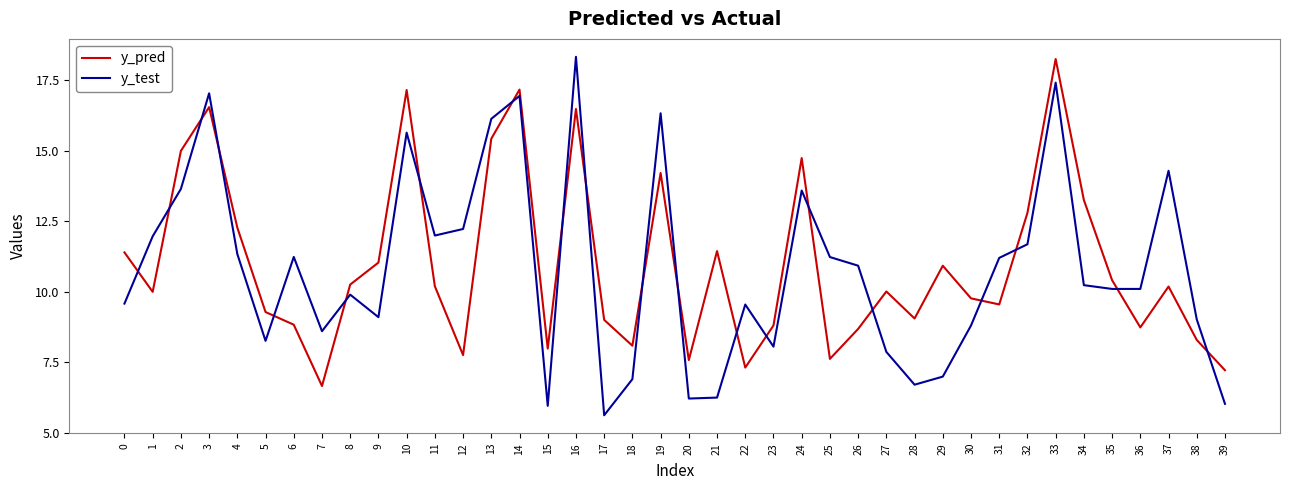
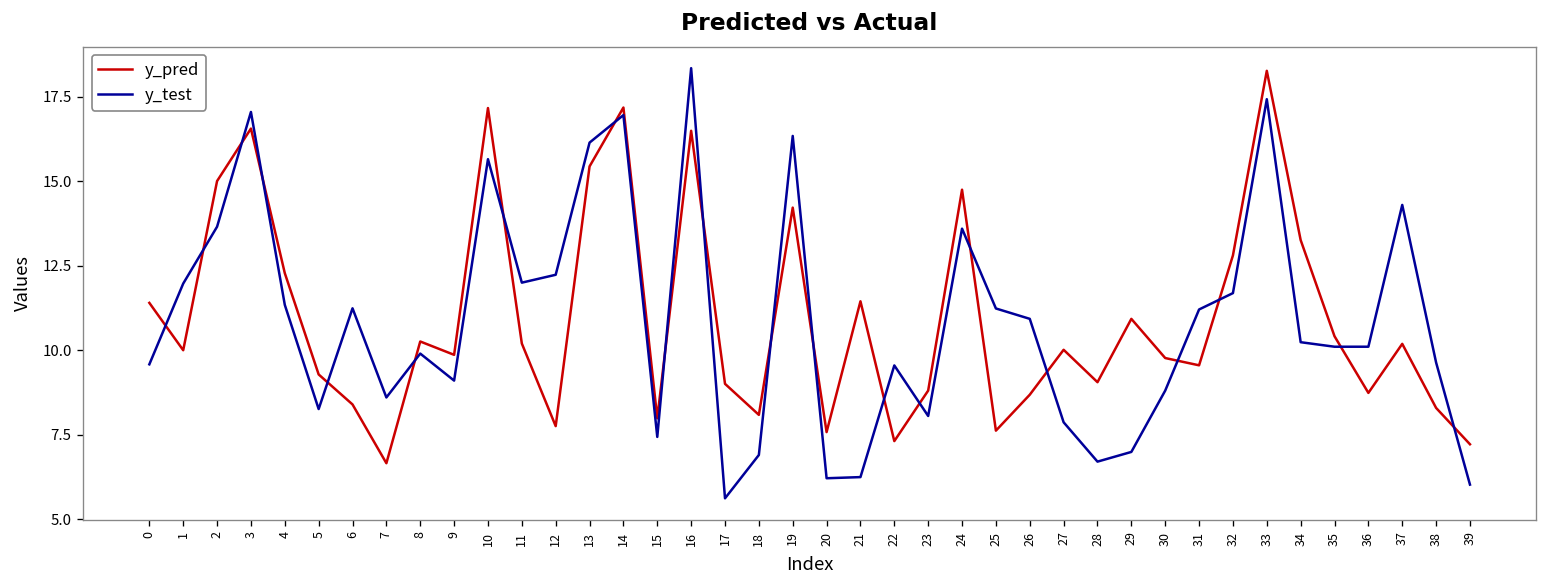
  {
    "y_pred": {
      "0": 11.4,
      "1": 10.0,
      "2": 15.0,
      "3": 16.6,
      "4": 12.3,
      "5": 9.3,
-     "6": 8.8,
+     "6": 8.4,
      "7": 6.7,
      "8": 10.3,
-     "9": 11.0,
+     "9": 9.9,
      "10": 17.2,
      "11": 10.2,
      "12": 7.8,
      "13": 15.4,
      "14": 17.2,
      "15": 8.0,
      "16": 16.5,
      "17": 9.0,
      "18": 8.1,
      "19": 14.2,
      "20": 7.6,
      "21": 11.4,
      "22": 7.3,
      "23": 8.8,
      "24": 14.7,
      "25": 7.6,
      "26": 8.7,
      "27": 10.0,
      "28": 9.1,
      "29": 10.9,
      "30": 9.8,
      "31": 9.6,
      "32": 12.8,
      "33": 18.3,
      "34": 13.3,
      "35": 10.4,
      "36": 8.7,
      "37": 10.2,
      "38": 8.3,
      "39": 7.2
    },
    "y_test": {
      "0": 9.6,
      "1": 12.0,
      "2": 13.7,
      "3": 17.0,
      "4": 11.3,
      "5": 8.3,
      "6": 11.2,
      "7": 8.6,
      "8": 9.9,
      "9": 9.1,
      "10": 15.6,
      "11": 12.0,
      "12": 12.2,
      "13": 16.1,
      "14": 17.0,
-     "15": 6.0,
+     "15": 7.4,
      "16": 18.3,
      "17": 5.6,
      "18": 6.9,
      "19": 16.3,
      "20": 6.2,
      "21": 6.2,
      "22": 9.6,
      "23": 8.1,
      "24": 13.6,
      "25": 11.2,
      "26": 10.9,
      "27": 7.9,
      "28": 6.7,
      "29": 7.0,
      "30": 8.8,
      "31": 11.2,
      "32": 11.7,
      "33": 17.4,
      "34": 10.2,
      "35": 10.1,
      "36": 10.1,
      "37": 14.3,
-     "38": 9.0,
+     "38": 9.6,
      "39": 6.0
    }
  }
